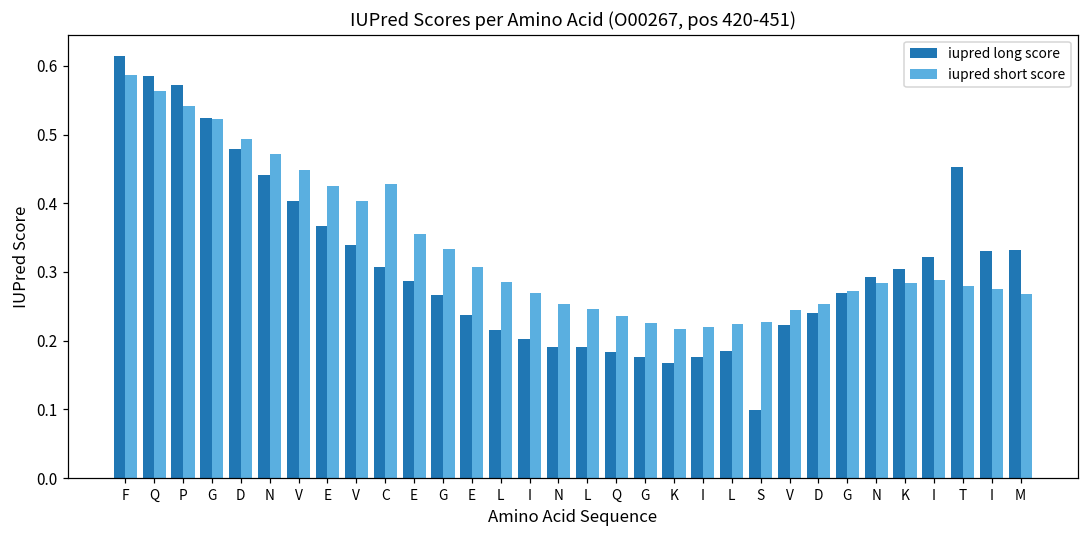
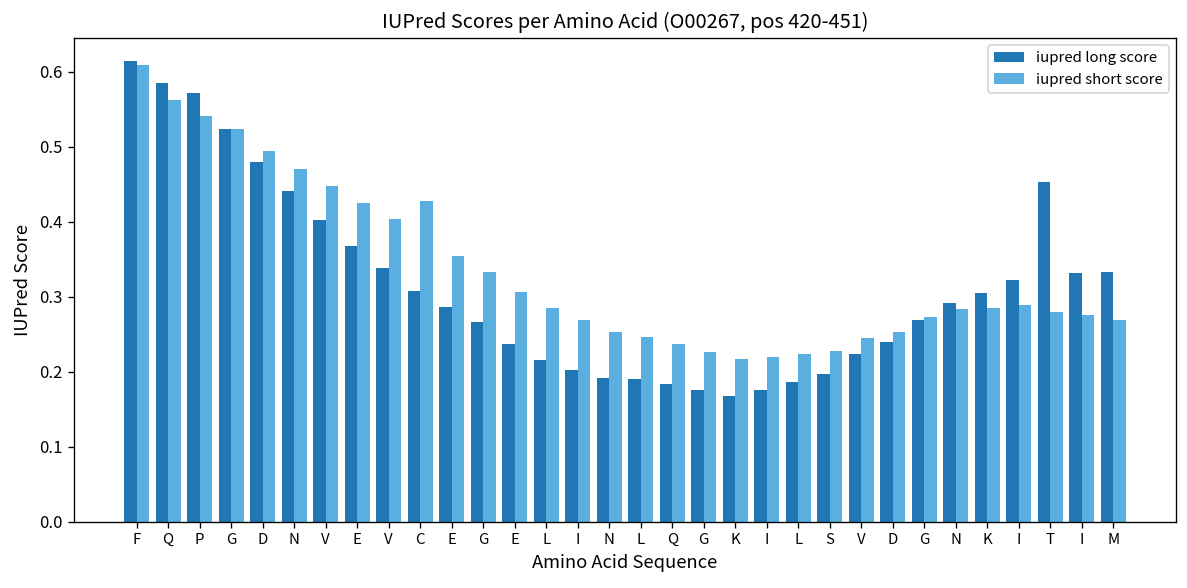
  {
    "iupred long score": {
      "F": 0.61,
      "P": 0.57,
      "C": 0.31,
-     "S": 0.10,
+     "S": 0.20,
      "T": 0.45,
      "M": 0.33
    },
    "iupred short score": {
-     "F": 0.59,
+     "F": 0.61,
      "P": 0.54,
      "C": 0.43,
      "S": 0.23,
      "T": 0.28,
      "M": 0.27
    }
  }
